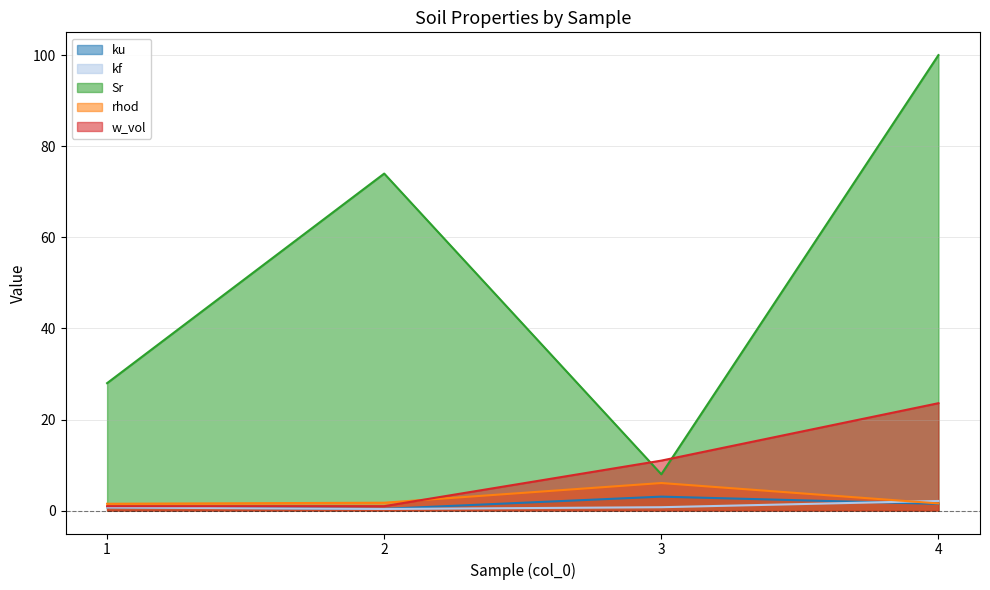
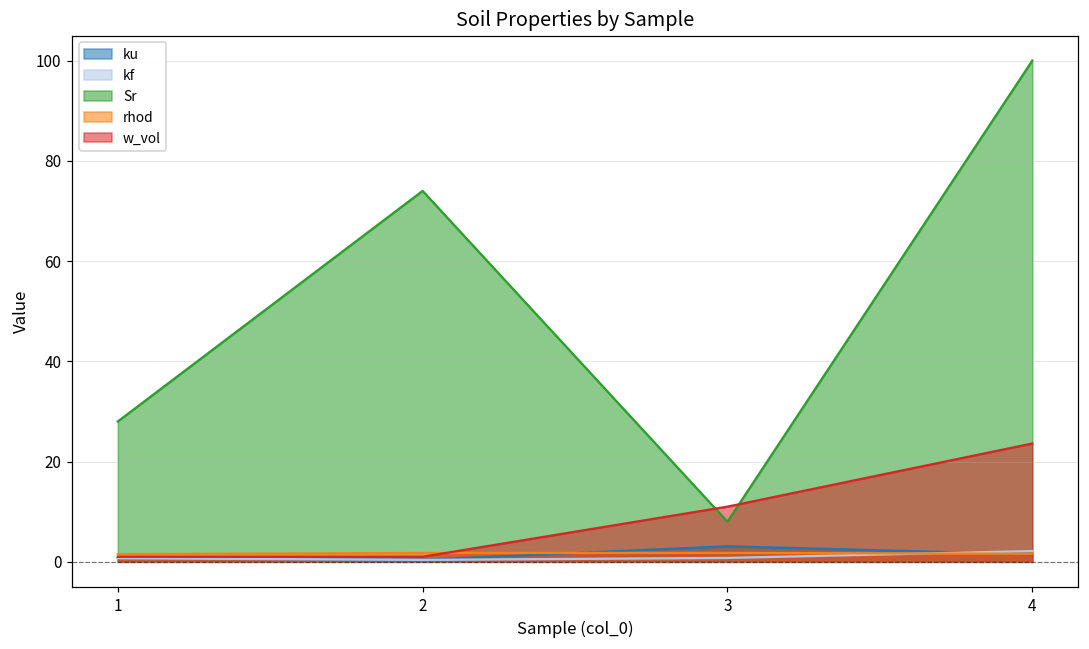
  {
    "ku": {
      "3": 3
    },
    "kf": {
      "3": 1
    },
    "Sr": {
      "1": 28,
      "2": 74,
      "3": 8,
      "4": 100
    },
    "rhod": {
      "2": 2,
-     "3": 6
+     "3": 2
    },
    "w_vol": {
      "2": 1,
      "3": 11,
      "4": 24
    }
  }
